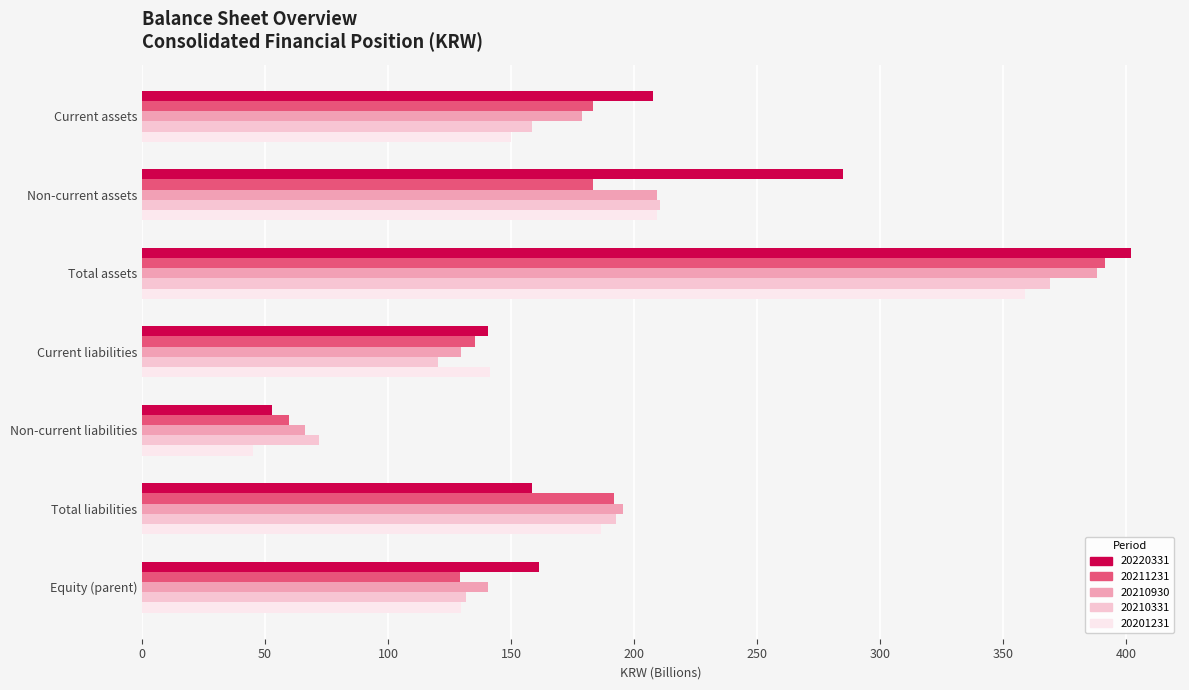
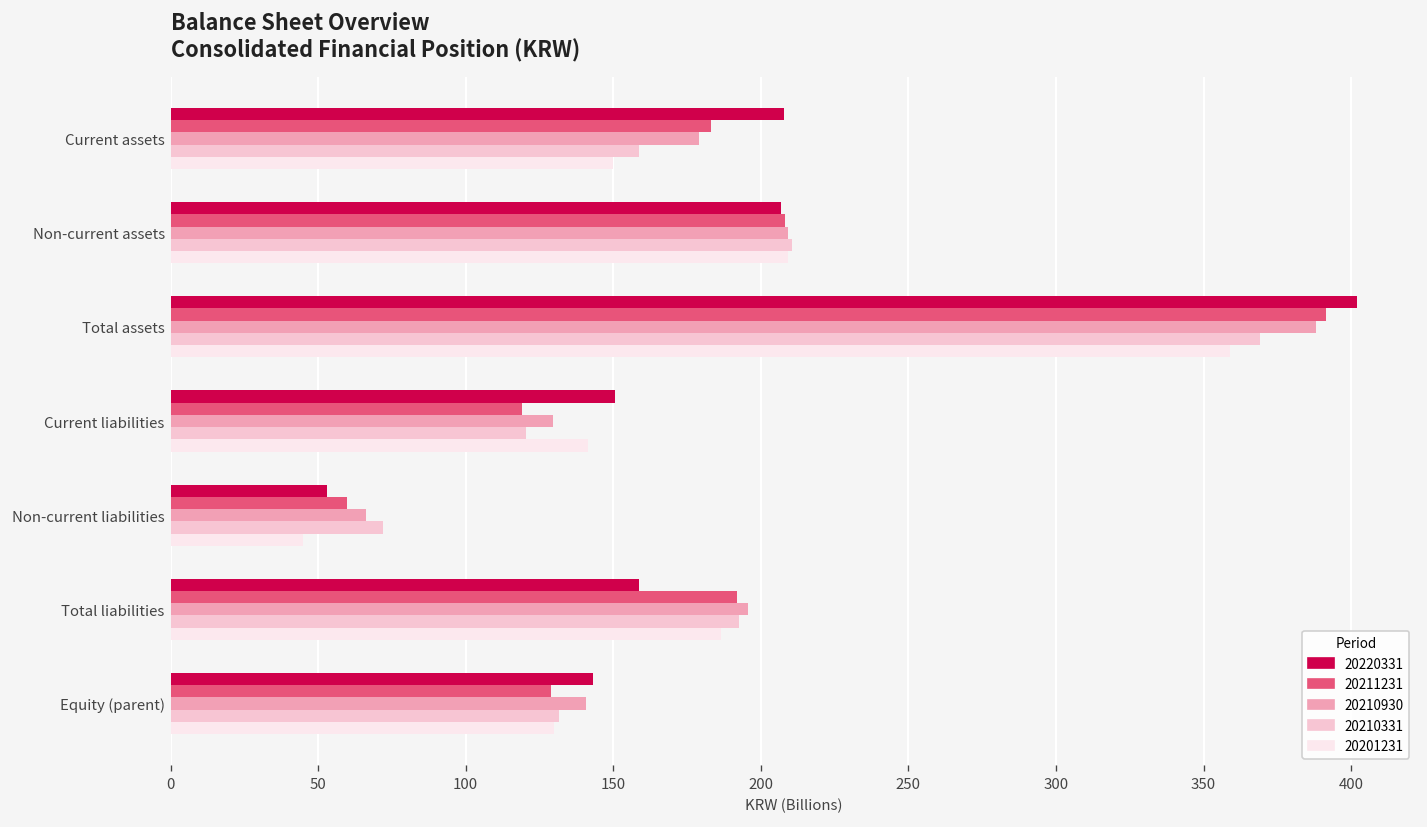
  {
    "20220331": {
      "Current assets": 208,
-     "Non-current assets": 285,
+     "Non-current assets": 207,
      "Total assets": 402,
-     "Current liabilities": 141,
+     "Current liabilities": 151,
      "Non-current liabilities": 53,
      "Total liabilities": 159,
-     "Equity (parent)": 161
+     "Equity (parent)": 143
    },
    "20211231": {
      "Current assets": 183,
-     "Non-current assets": 183,
+     "Non-current assets": 208,
      "Total assets": 392,
-     "Current liabilities": 135,
+     "Current liabilities": 119,
      "Non-current liabilities": 60,
      "Total liabilities": 192,
      "Equity (parent)": 129
    }
  }
